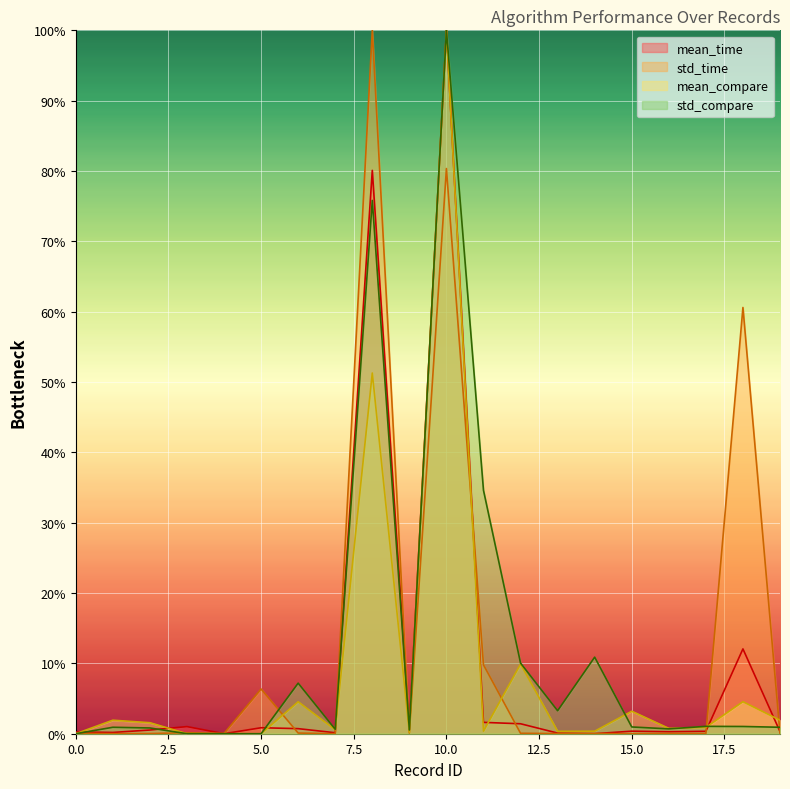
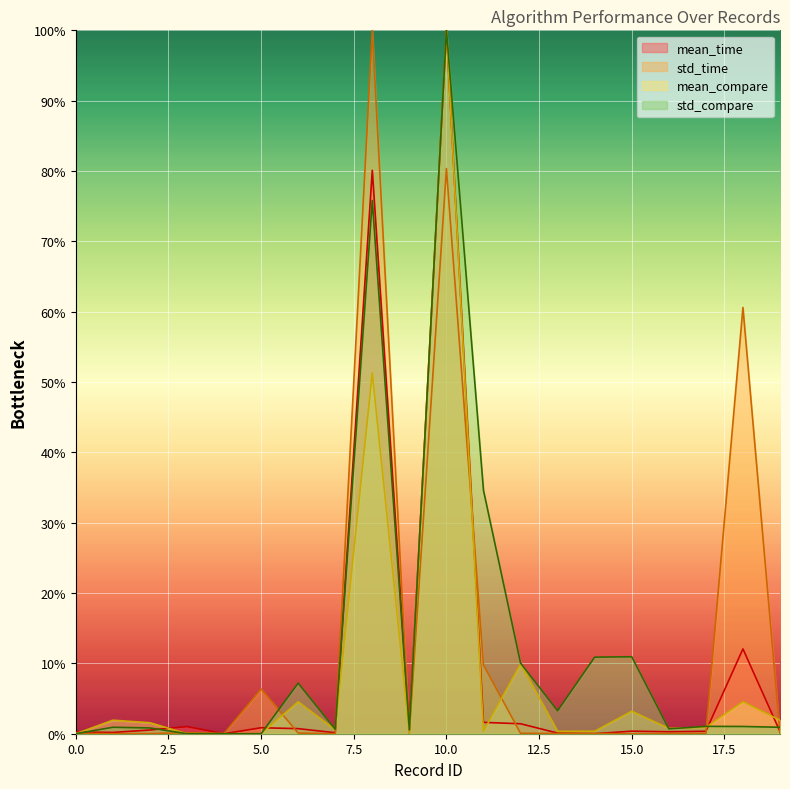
  {
    "mean_time": {
      "5.0": "1%"
    },
    "std_compare": {
-     "15.0": "1%"
+     "15.0": "11%"
    }
  }
